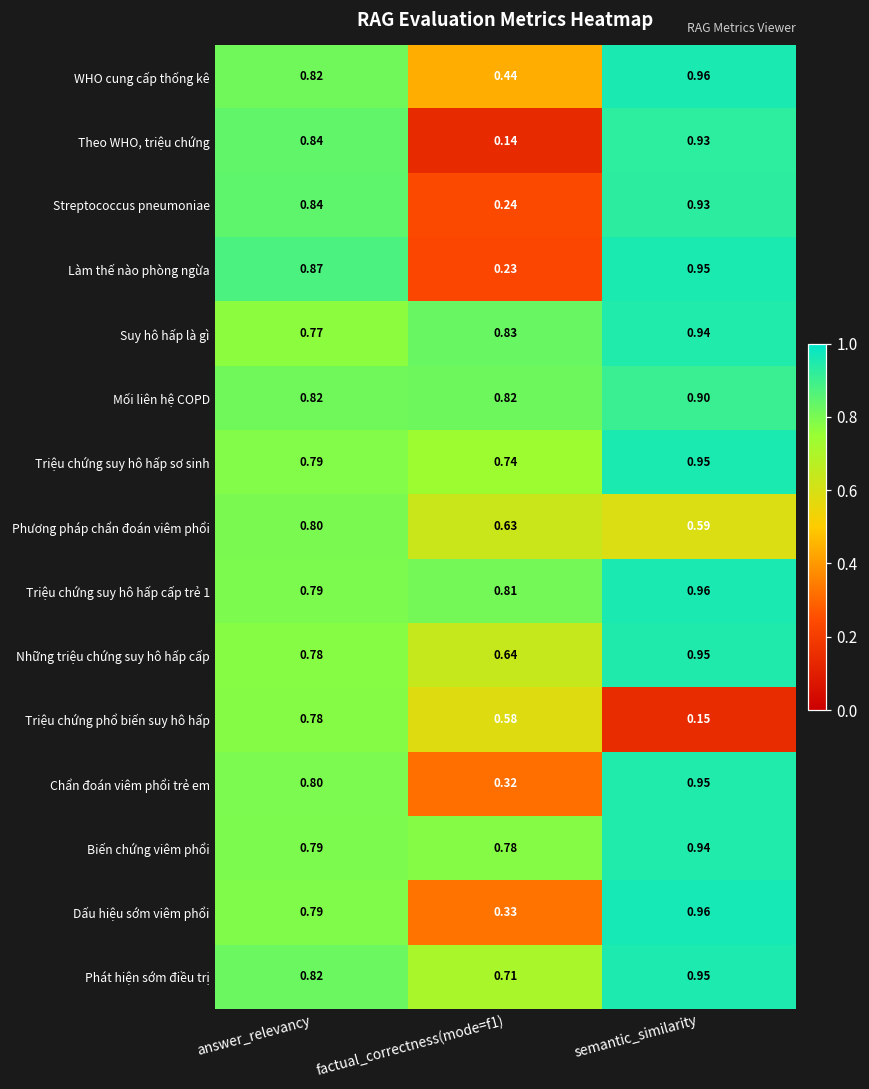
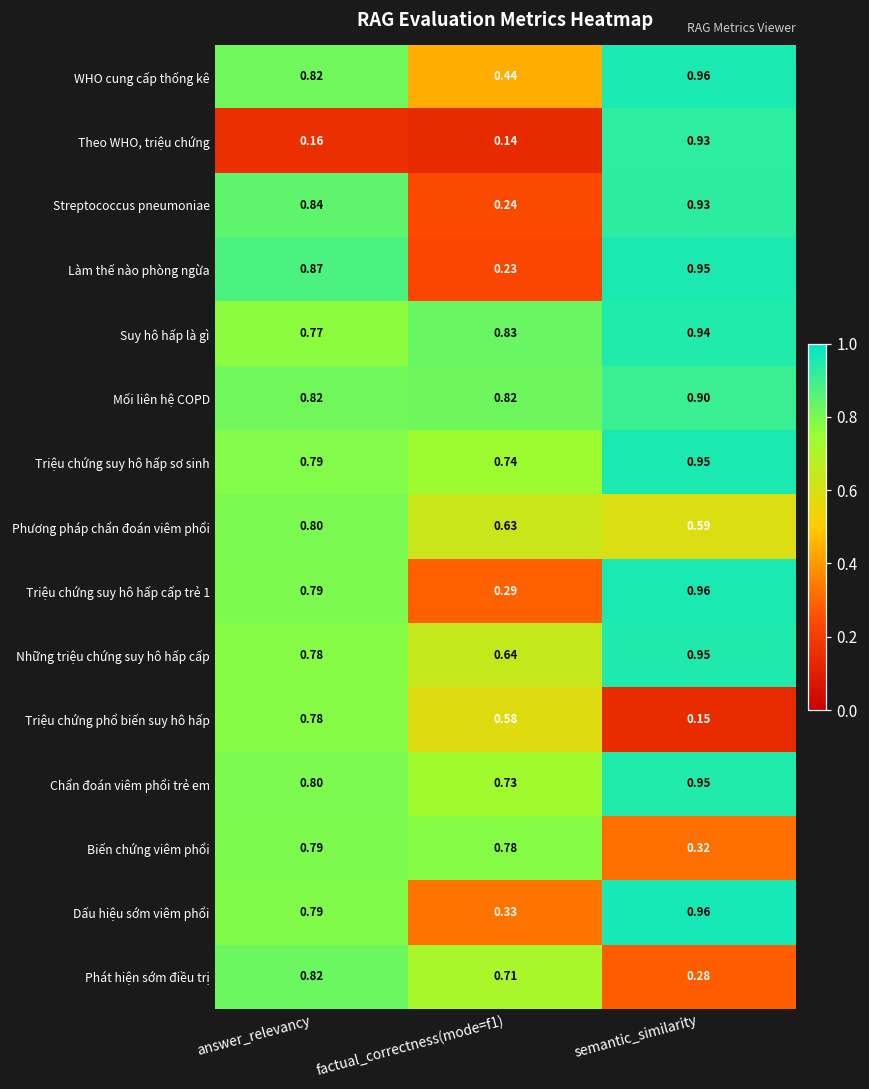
  {
    "WHO cung cấp thống kê": {
      "answer_relevancy": 0.82,
      "factual_correctness(mode=f1)": 0.44,
      "semantic_similarity": 0.96
    },
    "Theo WHO, triệu chứng": {
-     "answer_relevancy": 0.84,
+     "answer_relevancy": 0.16,
      "factual_correctness(mode=f1)": 0.14,
      "semantic_similarity": 0.93
    },
    "Streptococcus pneumoniae": {
      "answer_relevancy": 0.84,
      "factual_correctness(mode=f1)": 0.24,
      "semantic_similarity": 0.93
    },
    "Làm thế nào phòng ngừa": {
      "answer_relevancy": 0.87,
      "factual_correctness(mode=f1)": 0.23,
      "semantic_similarity": 0.95
    },
    "Suy hô hấp là gì": {
      "answer_relevancy": 0.77,
      "factual_correctness(mode=f1)": 0.83,
      "semantic_similarity": 0.94
    },
    "Mối liên hệ COPD": {
      "answer_relevancy": 0.82,
      "factual_correctness(mode=f1)": 0.82,
      "semantic_similarity": 0.90
    },
    "Triệu chứng suy hô hấp sơ sinh": {
      "answer_relevancy": 0.79,
      "factual_correctness(mode=f1)": 0.74,
      "semantic_similarity": 0.95
    },
    "Phương pháp chẩn đoán viêm phổi": {
      "answer_relevancy": 0.80,
      "factual_correctness(mode=f1)": 0.63,
      "semantic_similarity": 0.59
    },
    "Triệu chứng suy hô hấp cấp trẻ 1": {
      "answer_relevancy": 0.79,
-     "factual_correctness(mode=f1)": 0.81,
+     "factual_correctness(mode=f1)": 0.29,
      "semantic_similarity": 0.96
    },
    "Những triệu chứng suy hô hấp cấp": {
      "answer_relevancy": 0.78,
      "factual_correctness(mode=f1)": 0.64,
      "semantic_similarity": 0.95
    },
    "Triệu chứng phổ biến suy hô hấp": {
      "answer_relevancy": 0.78,
      "factual_correctness(mode=f1)": 0.58,
      "semantic_similarity": 0.15
    },
    "Chẩn đoán viêm phổi trẻ em": {
      "answer_relevancy": 0.80,
-     "factual_correctness(mode=f1)": 0.32,
+     "factual_correctness(mode=f1)": 0.73,
      "semantic_similarity": 0.95
    },
    "Biến chứng viêm phổi": {
      "answer_relevancy": 0.79,
      "factual_correctness(mode=f1)": 0.78,
-     "semantic_similarity": 0.94
+     "semantic_similarity": 0.32
    },
    "Dấu hiệu sớm viêm phổi": {
      "answer_relevancy": 0.79,
      "factual_correctness(mode=f1)": 0.33,
      "semantic_similarity": 0.96
    },
    "Phát hiện sớm điều trị": {
      "answer_relevancy": 0.82,
      "factual_correctness(mode=f1)": 0.71,
-     "semantic_similarity": 0.95
+     "semantic_similarity": 0.28
    }
  }
